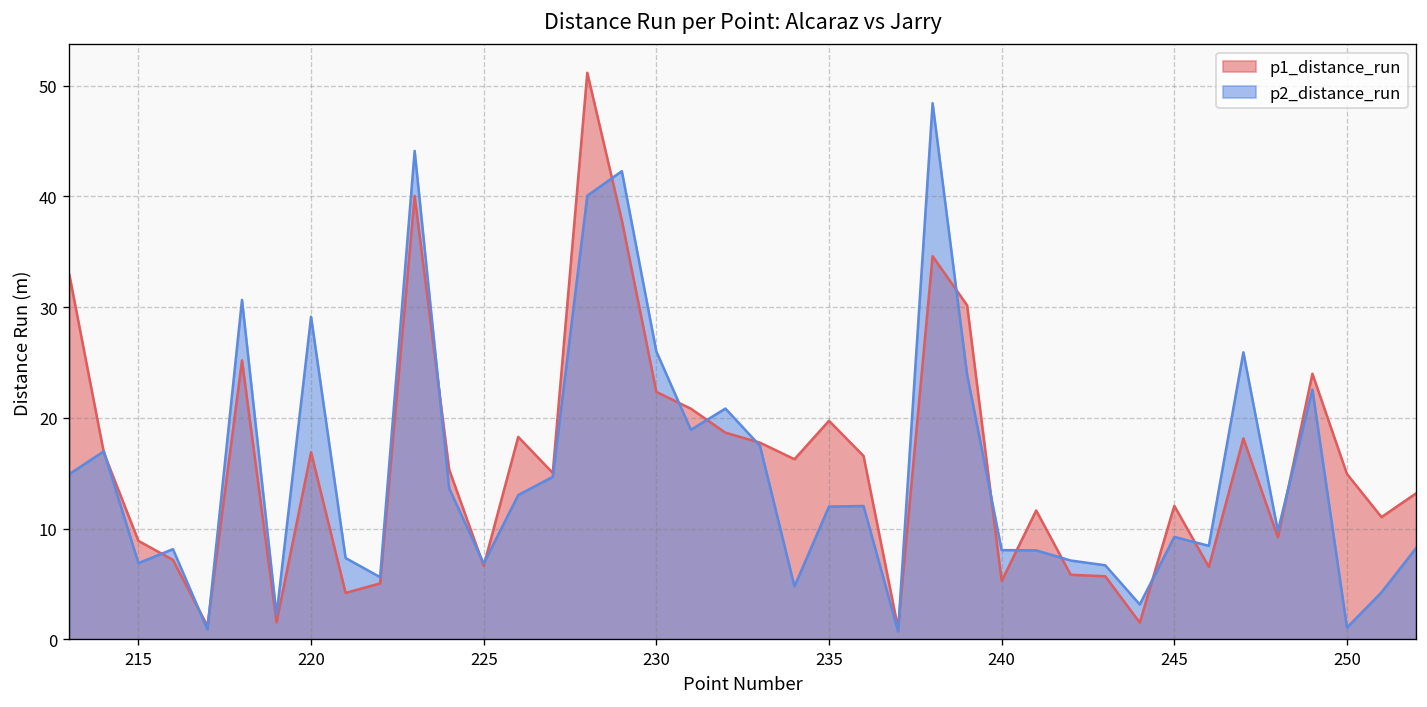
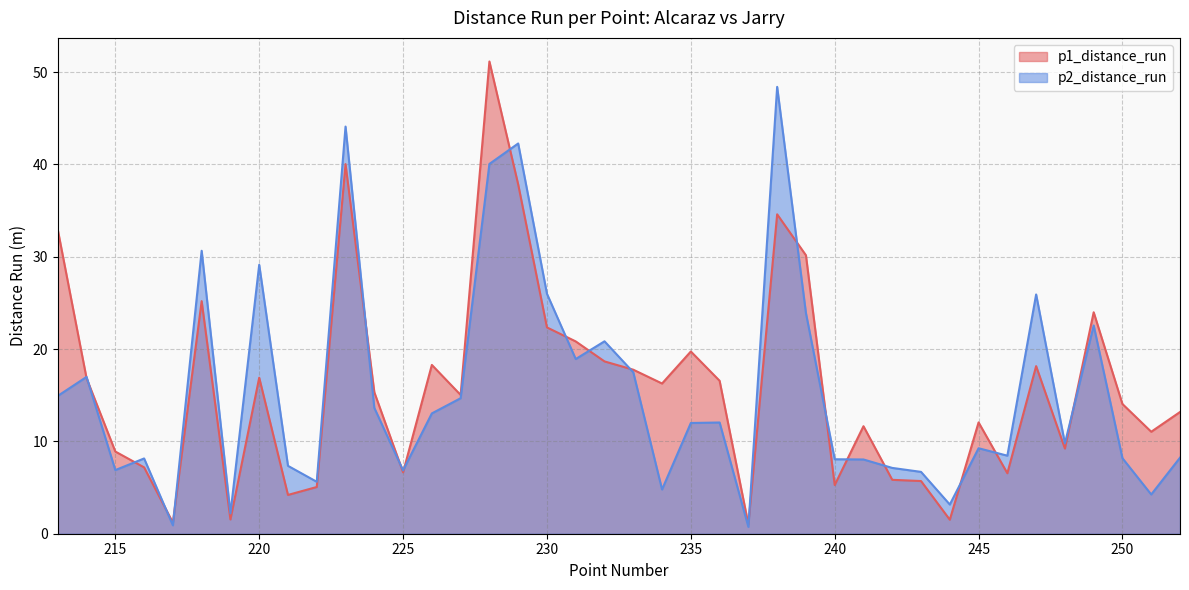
  {
    "p1_distance_run": {
      "215": 9,
      "220": 17,
      "230": 22,
      "235": 20,
      "240": 5,
      "245": 12,
-     "250": 15
+     "250": 14
    },
    "p2_distance_run": {
      "215": 7,
      "220": 29,
      "230": 26,
      "235": 12,
      "240": 8,
      "245": 9,
-     "250": 1
+     "250": 8
    }
  }
